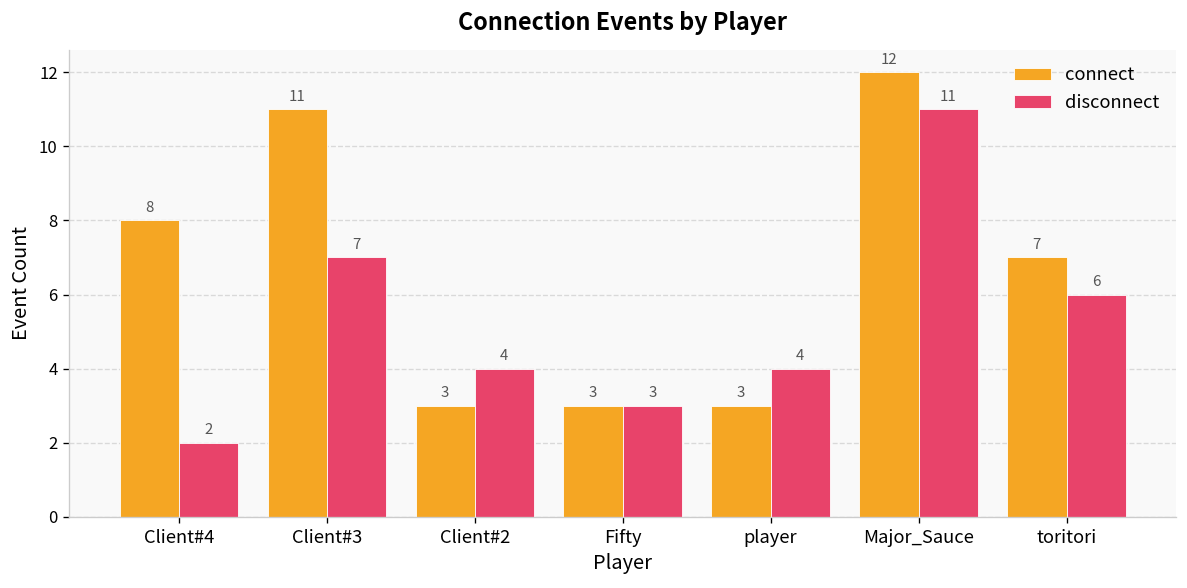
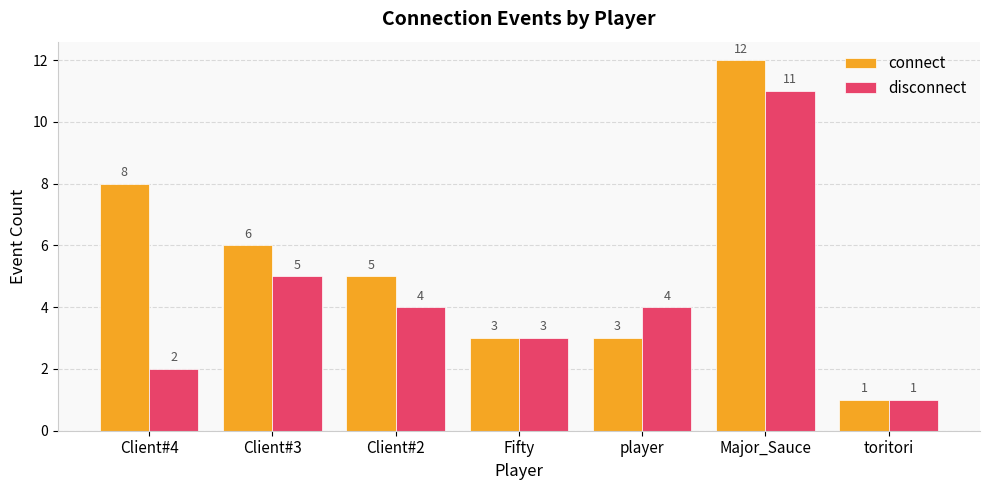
  {
    "connect": {
      "Client#4": 8,
-     "Client#3": 11,
-     "Client#2": 3,
+     "Client#3": 6,
+     "Client#2": 5,
      "Fifty": 3,
      "player": 3,
      "Major_Sauce": 12,
-     "toritori": 7
+     "toritori": 1
    },
    "disconnect": {
      "Client#4": 2,
-     "Client#3": 7,
+     "Client#3": 5,
      "Client#2": 4,
      "Fifty": 3,
      "player": 4,
      "Major_Sauce": 11,
-     "toritori": 6
+     "toritori": 1
    }
  }
